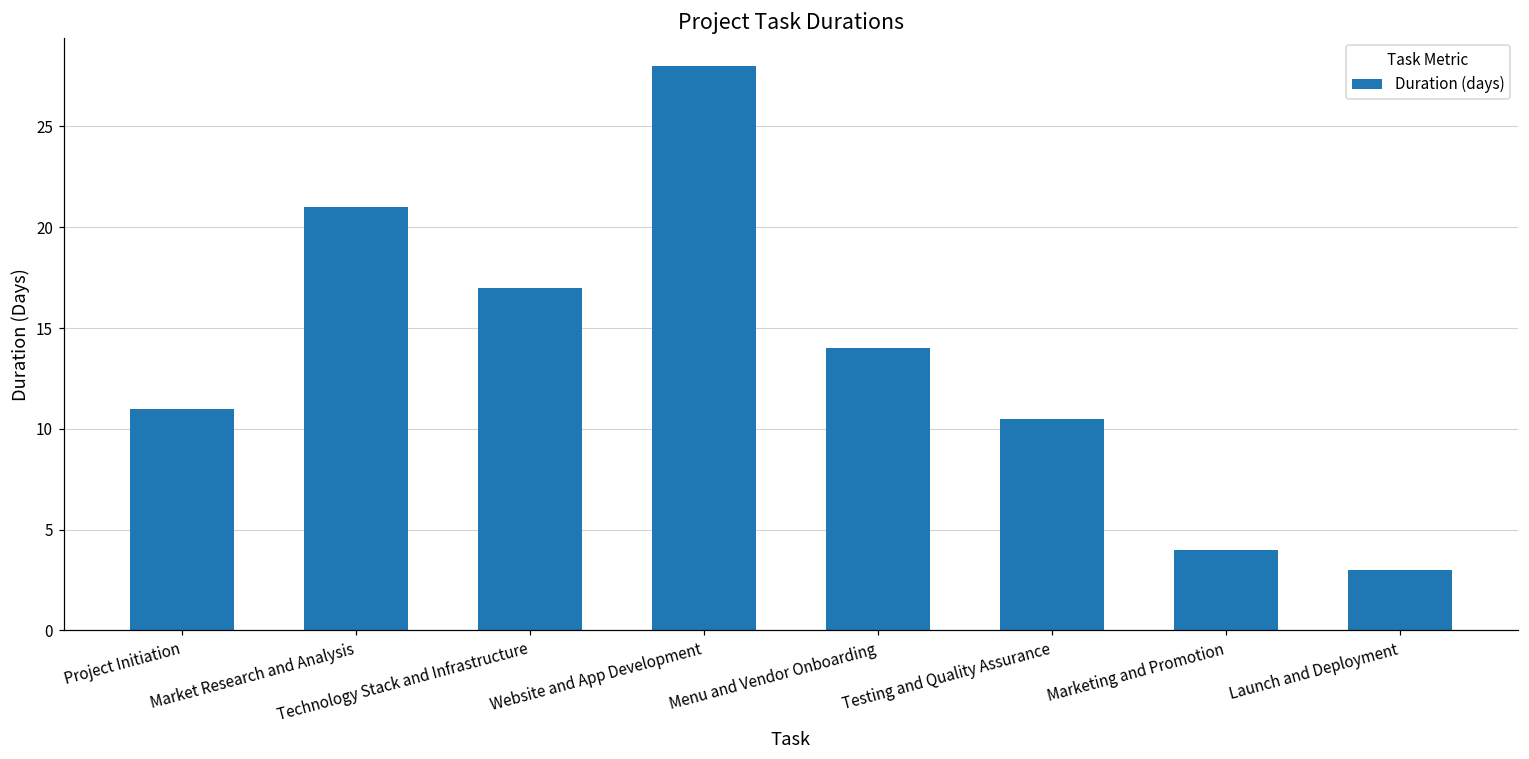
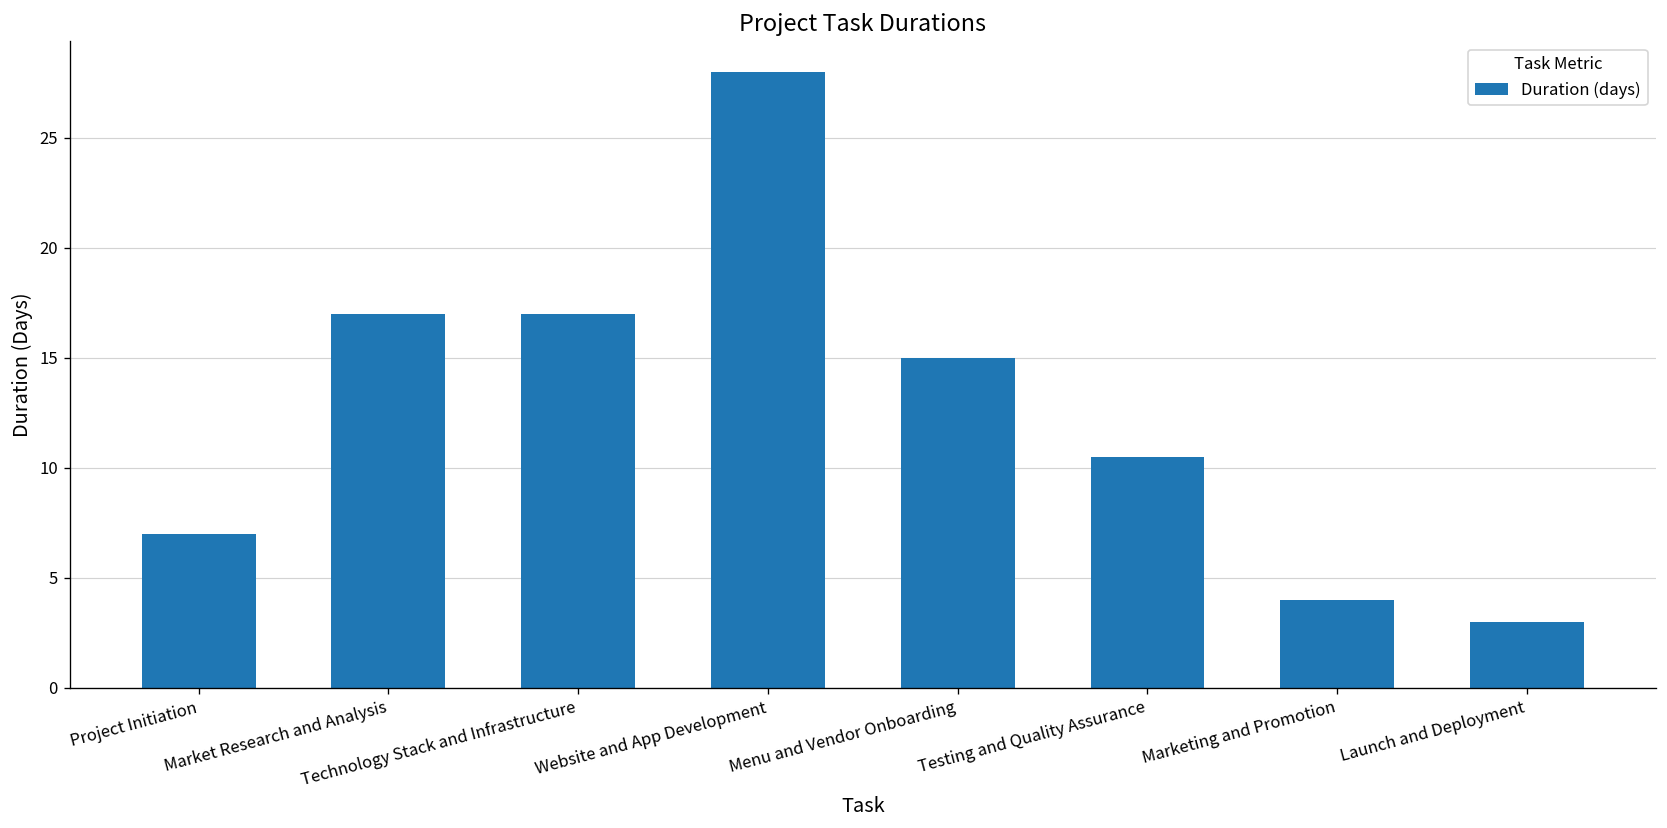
  {
-   "Project Initiation": 11,
-   "Market Research and Analysis": 21,
+   "Project Initiation": 7,
+   "Market Research and Analysis": 17,
    "Technology Stack and Infrastructure": 17,
    "Website and App Development": 28,
-   "Menu and Vendor Onboarding": 14,
+   "Menu and Vendor Onboarding": 15,
    "Testing and Quality Assurance": 10.5,
    "Marketing and Promotion": 4,
    "Launch and Deployment": 3
  }
